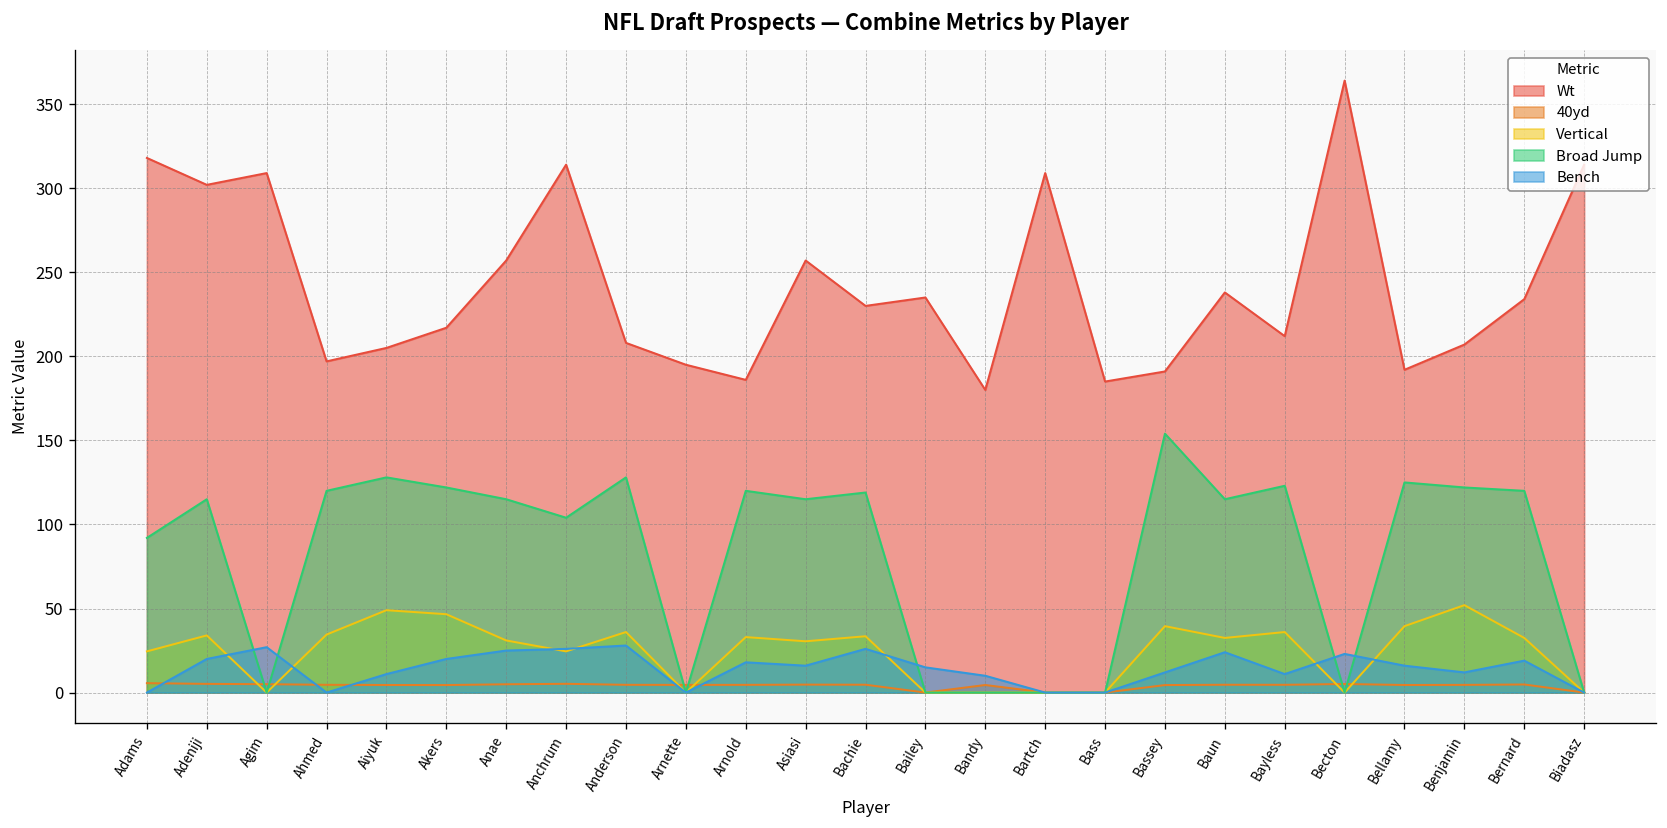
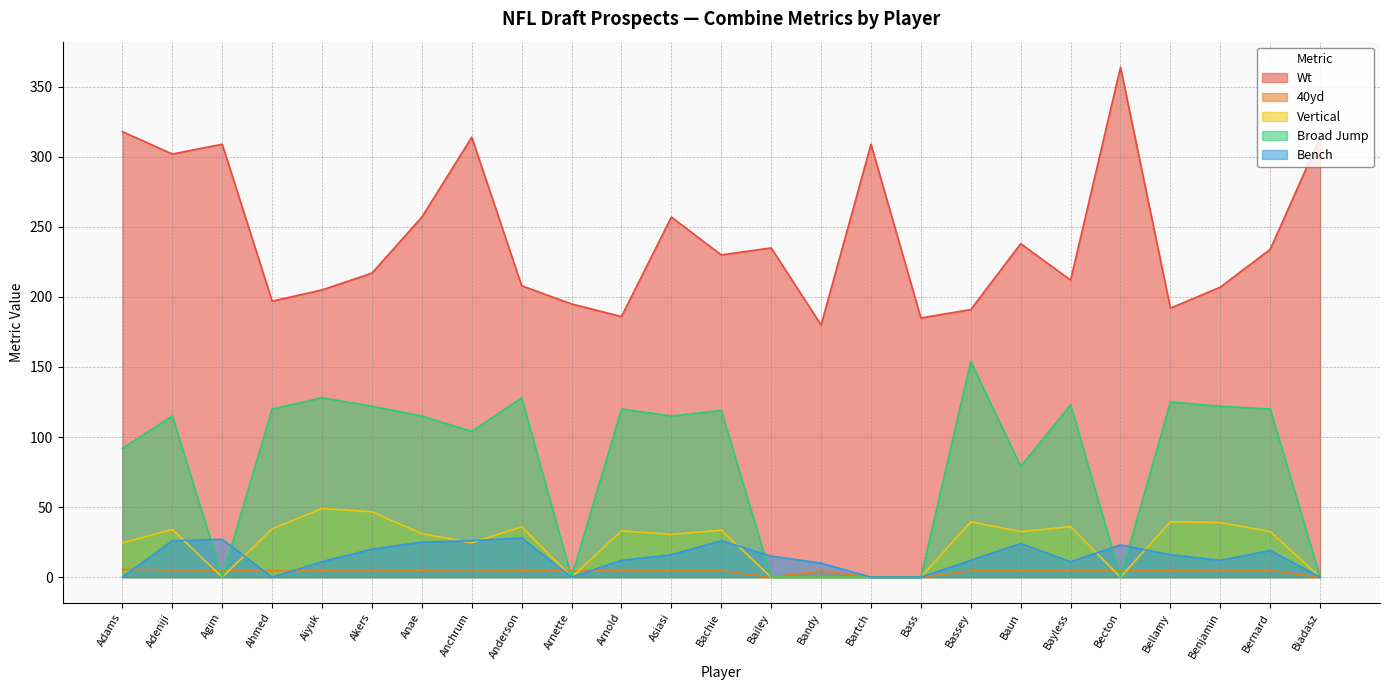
  {
    "Vertical": {
      "Adams": 25,
      "Adeniji": 34,
      "Ahmed": 35,
      "Aiyuk": 49,
      "Akers": 47,
      "Anae": 31,
      "Anderson": 36,
      "Arnold": 33,
      "Asiasi": 31,
      "Bachie": 34,
      "Bassey": 40,
      "Baun": 33,
      "Bayless": 36,
      "Bellamy": 40,
-     "Benjamin": 52,
+     "Benjamin": 39,
      "Bernard": 33
    },
    "Broad Jump": {
      "Adams": 92,
      "Adeniji": 115,
      "Ahmed": 120,
      "Aiyuk": 128,
      "Akers": 122,
      "Anae": 115,
      "Anchrum": 104,
      "Anderson": 128,
      "Arnold": 120,
      "Asiasi": 115,
      "Bachie": 119,
      "Bassey": 154,
-     "Baun": 115,
+     "Baun": 79,
      "Bayless": 123,
      "Bellamy": 125,
      "Benjamin": 122,
      "Bernard": 120
    },
    "Bench": {
      "Adams": 0,
-     "Adeniji": 20,
+     "Adeniji": 26,
      "Agim": 27,
      "Ahmed": 0,
      "Aiyuk": 11,
      "Akers": 20,
      "Anae": 25,
      "Anderson": 28,
-     "Arnold": 18,
+     "Arnold": 12,
      "Asiasi": 16,
      "Bachie": 26,
      "Bailey": 15,
      "Bandy": 10,
      "Bassey": 12,
      "Baun": 24,
      "Bayless": 11,
      "Becton": 23,
      "Bellamy": 16,
      "Benjamin": 12,
      "Bernard": 19
    }
  }
